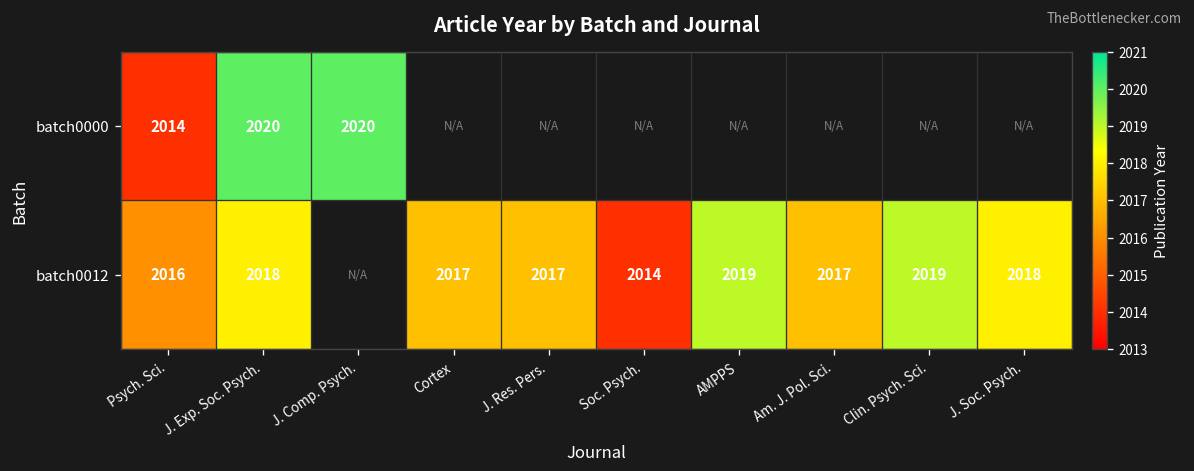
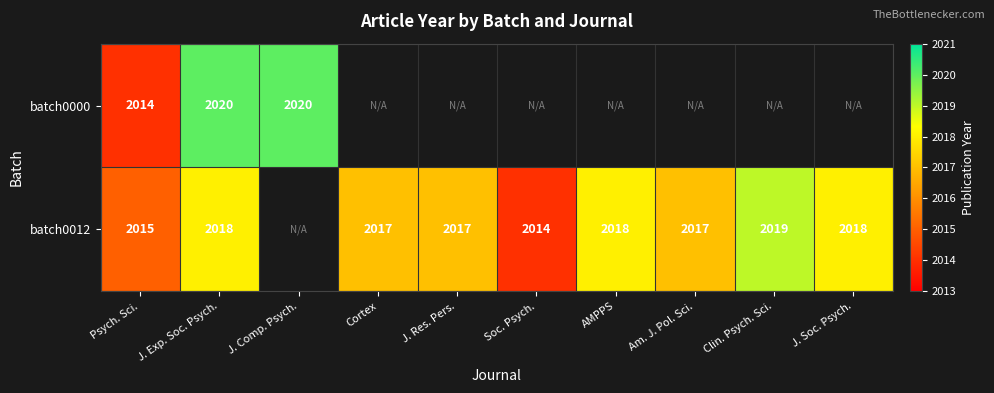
  {
    "batch0000": {
      "Psych. Sci.": 2014,
      "J. Exp. Soc. Psych.": 2020,
      "J. Comp. Psych.": 2020
    },
    "batch0012": {
-     "Psych. Sci.": 2016,
+     "Psych. Sci.": 2015,
      "J. Exp. Soc. Psych.": 2018,
      "Cortex": 2017,
      "J. Res. Pers.": 2017,
      "Soc. Psych.": 2014,
-     "AMPPS": 2019,
+     "AMPPS": 2018,
      "Am. J. Pol. Sci.": 2017,
      "Clin. Psych. Sci.": 2019,
      "J. Soc. Psych.": 2018
    }
  }
